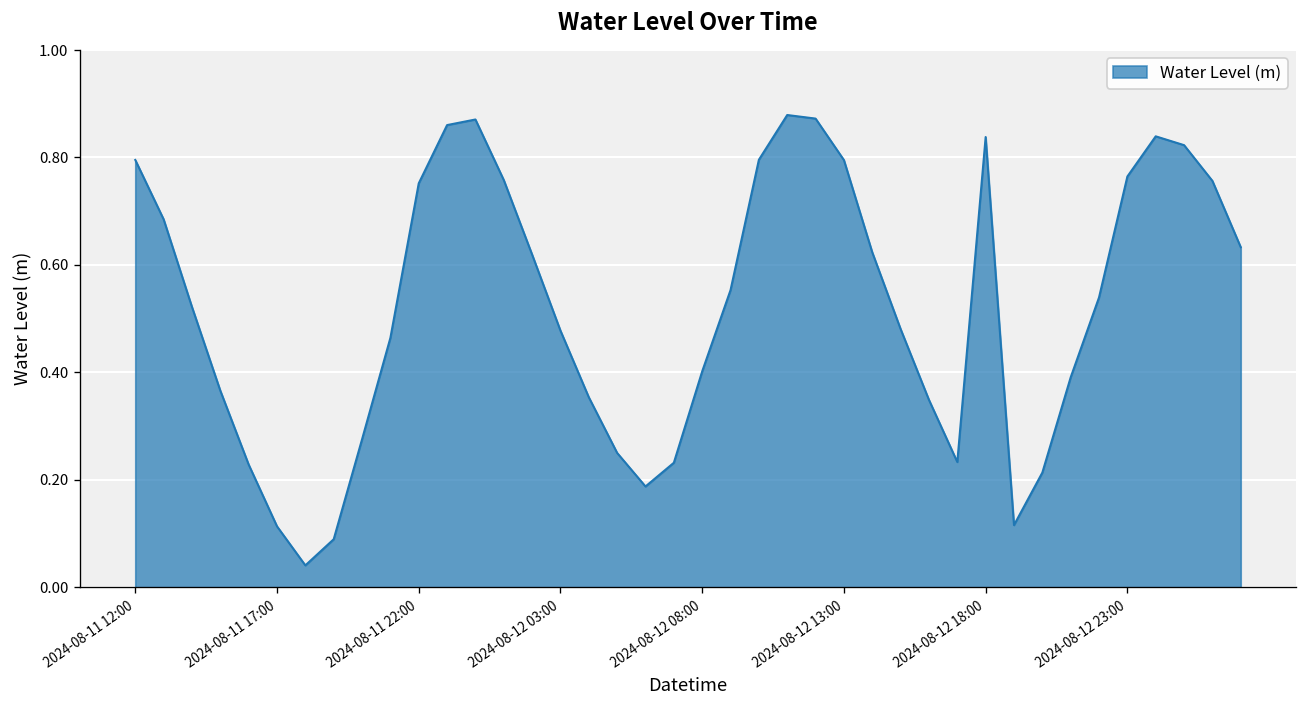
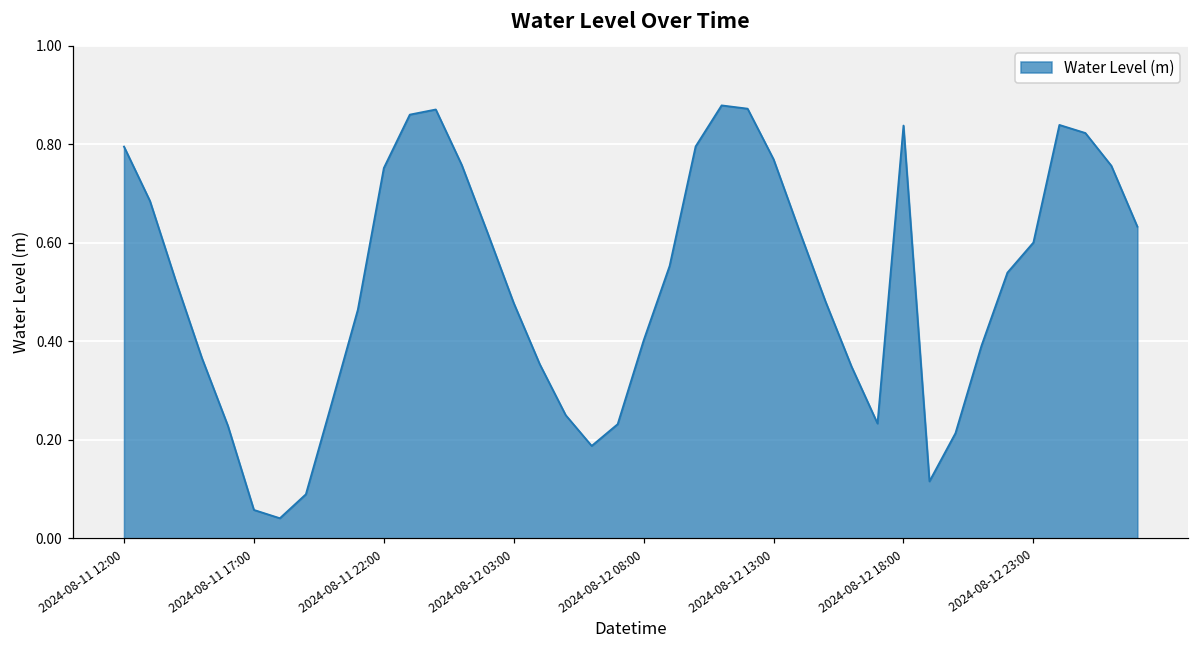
  {
    "2024-08-11 12:00": 0.80,
-   "2024-08-11 17:00": 0.11,
+   "2024-08-11 17:00": 0.06,
    "2024-08-11 22:00": 0.75,
    "2024-08-12 03:00": 0.48,
    "2024-08-12 08:00": 0.40,
-   "2024-08-12 13:00": 0.80,
+   "2024-08-12 13:00": 0.77,
    "2024-08-12 18:00": 0.84,
-   "2024-08-12 23:00": 0.76
+   "2024-08-12 23:00": 0.60
  }
